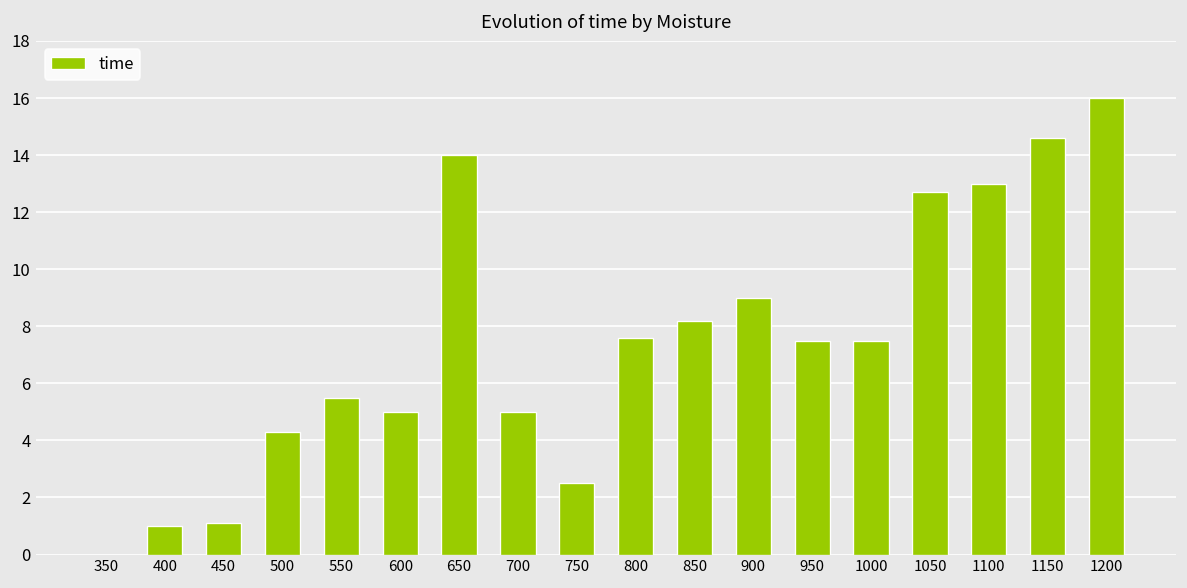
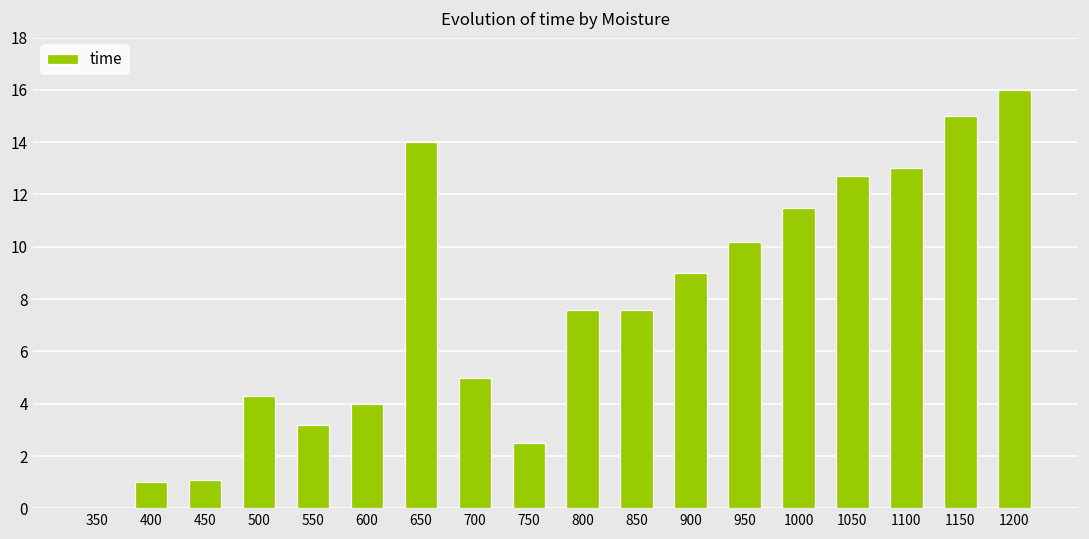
  {
    "350": 0.0,
    "400": 1.0,
    "450": 1.1,
    "500": 4.3,
-   "550": 5.5,
-   "600": 5,
+   "550": 3.2,
+   "600": 4,
    "650": 14.0,
    "700": 5.0,
    "750": 2.5,
    "800": 7.6,
-   "850": 8.2,
+   "850": 7.6,
    "900": 9.0,
-   "950": 7.5,
-   "1000": 7.5,
+   "950": 10.2,
+   "1000": 11.5,
    "1050": 12.7,
    "1100": 13.0,
-   "1150": 14.6,
+   "1150": 15.0,
    "1200": 16.0
  }
